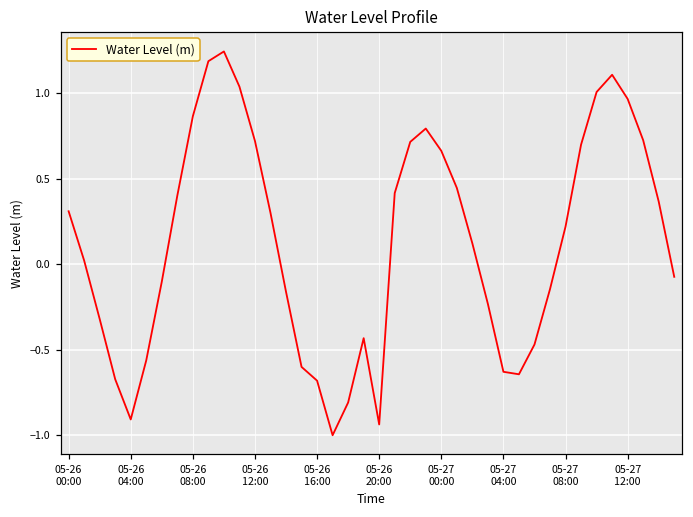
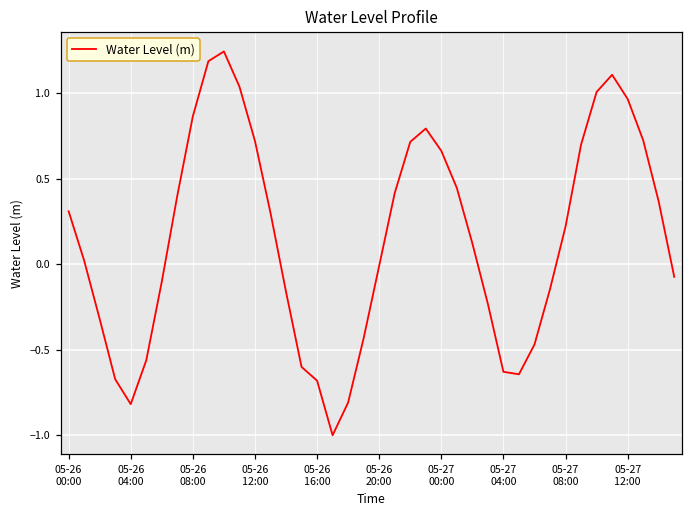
  {
    "05-26 00:00": 0.31,
-   "05-26 04:00": -0.91,
+   "05-26 04:00": -0.82,
    "05-26 08:00": 0.86,
    "05-26 12:00": 0.72,
    "05-26 16:00": -0.68,
-   "05-26 20:00": -0.94,
+   "05-26 20:00": -0.01,
    "05-27 00:00": 0.66,
    "05-27 04:00": -0.63,
    "05-27 08:00": 0.22,
    "05-27 12:00": 0.96
  }
